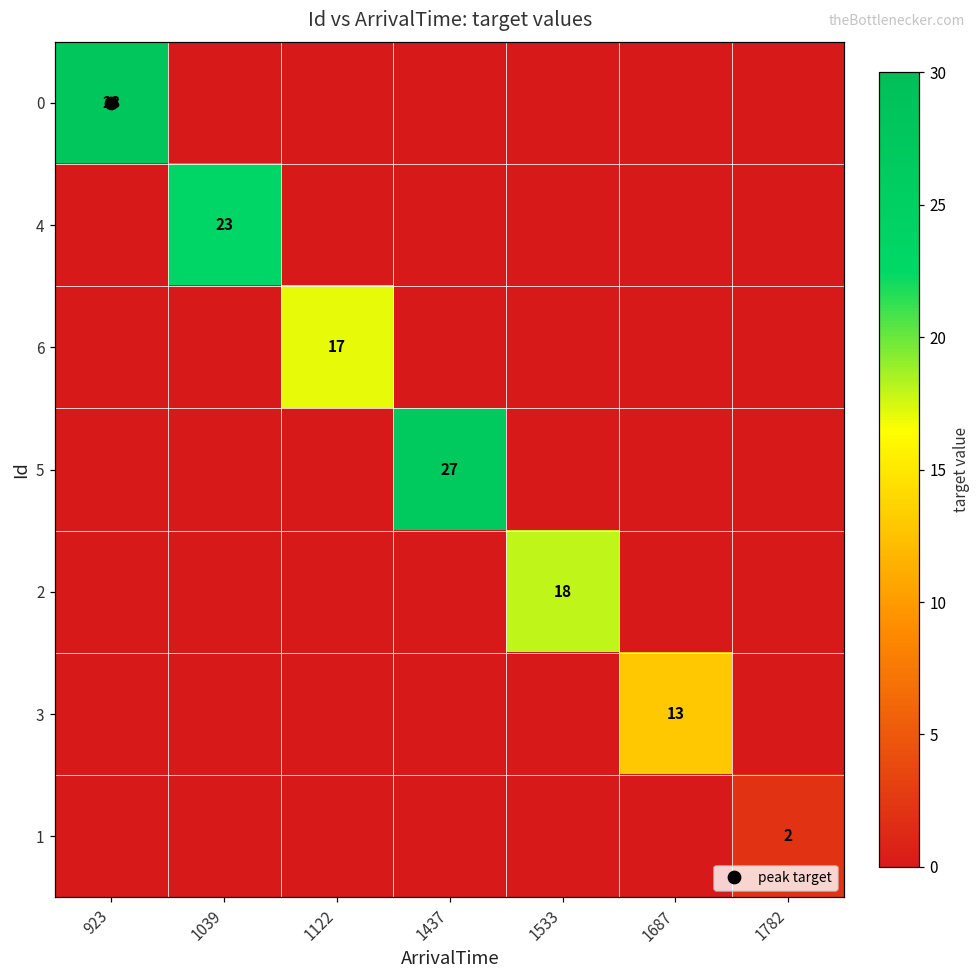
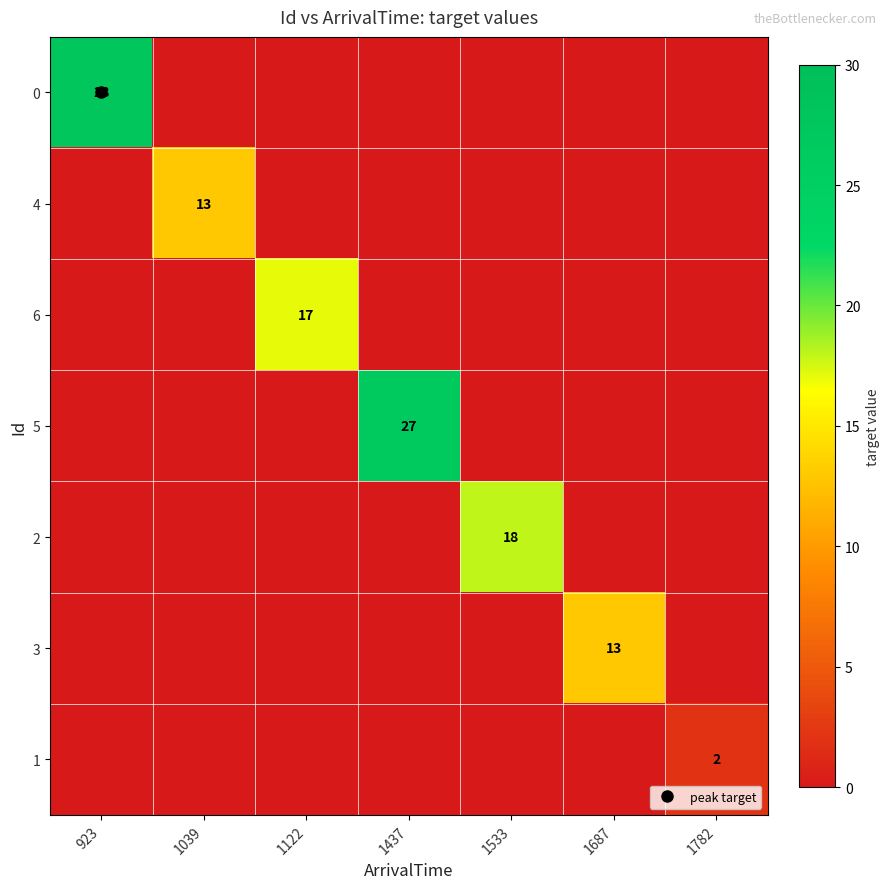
  {
    "4": {
-     "1039": 23
+     "1039": 13
    },
    "6": {
      "1122": 17
    },
    "5": {
      "1437": 27
    },
    "2": {
      "1533": 18
    },
    "3": {
      "1687": 13
    },
    "1": {
      "1782": 2
    }
  }
